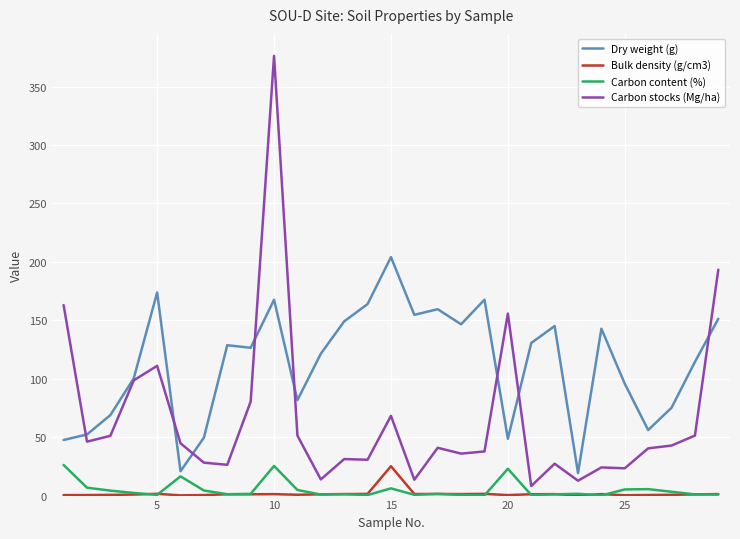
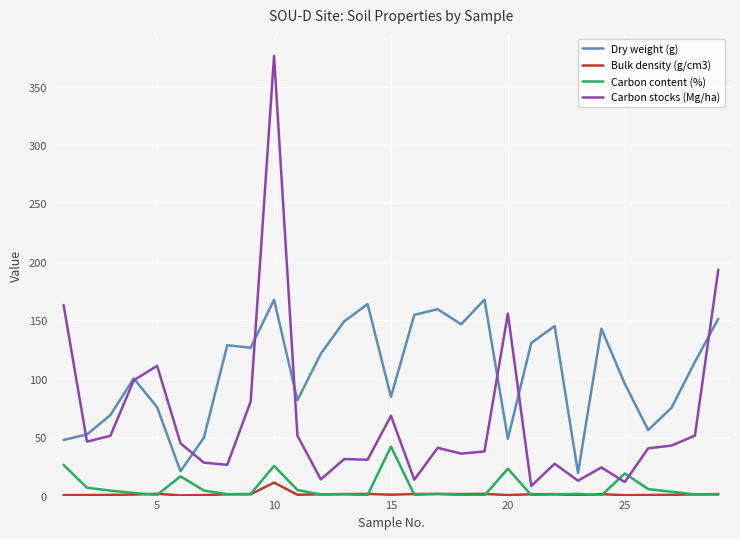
  {
    "Dry weight (g)": {
-     "5": 174,
+     "5": 76,
      "10": 168,
-     "15": 204,
+     "15": 85,
      "20": 49,
      "25": 96
    },
    "Bulk density (g/cm3)": {
-     "10": 1,
-     "15": 25,
+     "10": 11,
+     "15": 1,
      "20": 0,
      "25": 0
    },
    "Carbon content (%)": {
      "10": 25,
-     "15": 6,
+     "15": 42,
      "20": 23,
-     "25": 5
+     "25": 19
    },
    "Carbon stocks (Mg/ha)": {
      "5": 111,
      "10": 376,
      "15": 68,
      "20": 156,
-     "25": 23
+     "25": 12
    }
  }
